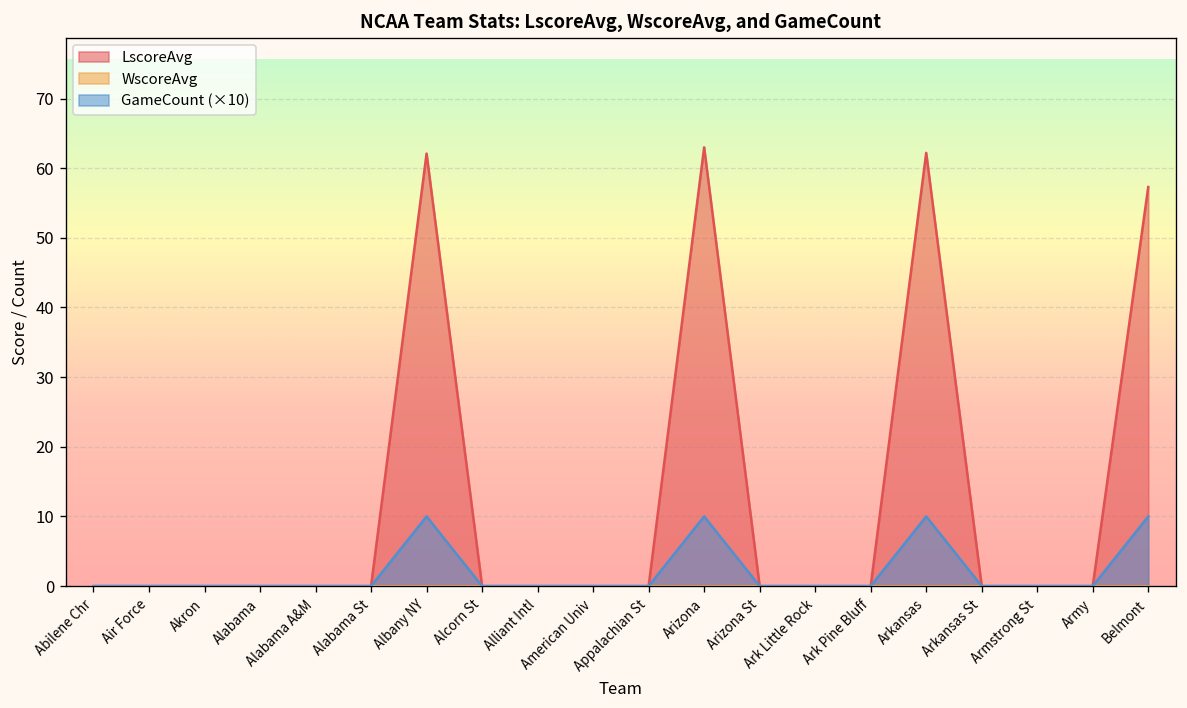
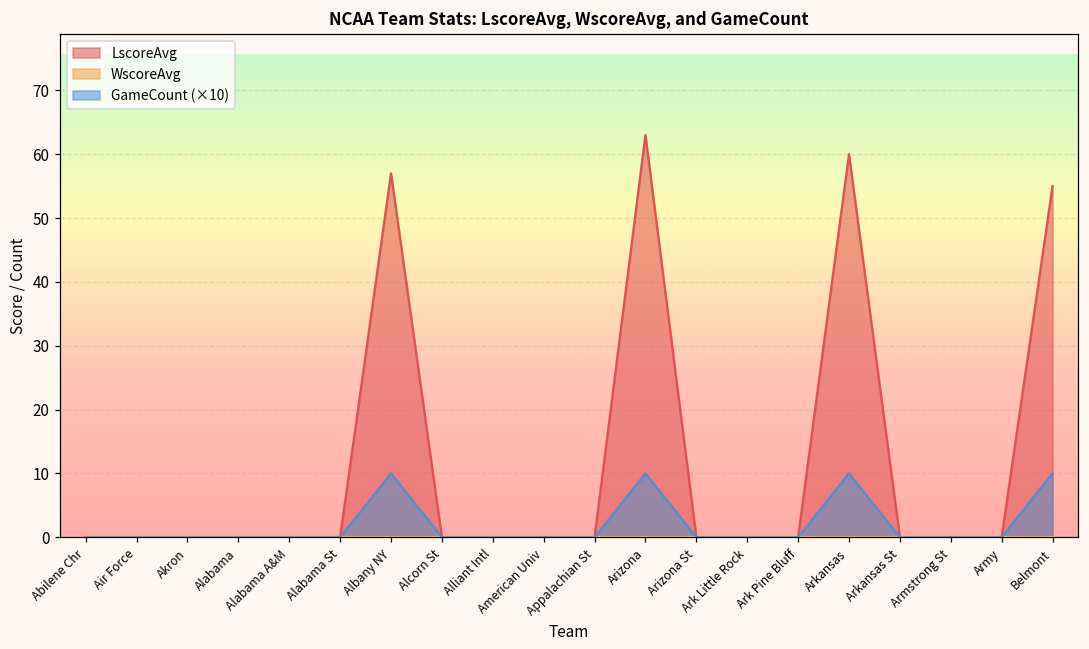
  {
    "LscoreAvg": {
-     "Albany NY": 62,
+     "Albany NY": 57,
      "Arizona": 63,
-     "Arkansas": 62,
-     "Belmont": 57
+     "Arkansas": 60,
+     "Belmont": 55
    },
    "WscoreAvg": {
      "Albany NY": 0,
      "Arizona": 0,
      "Arkansas": 0,
      "Belmont": 0
    },
    "GameCount (×10)": {
      "Albany NY": 10,
      "Arizona": 10,
      "Arkansas": 10,
      "Belmont": 10
    }
  }
